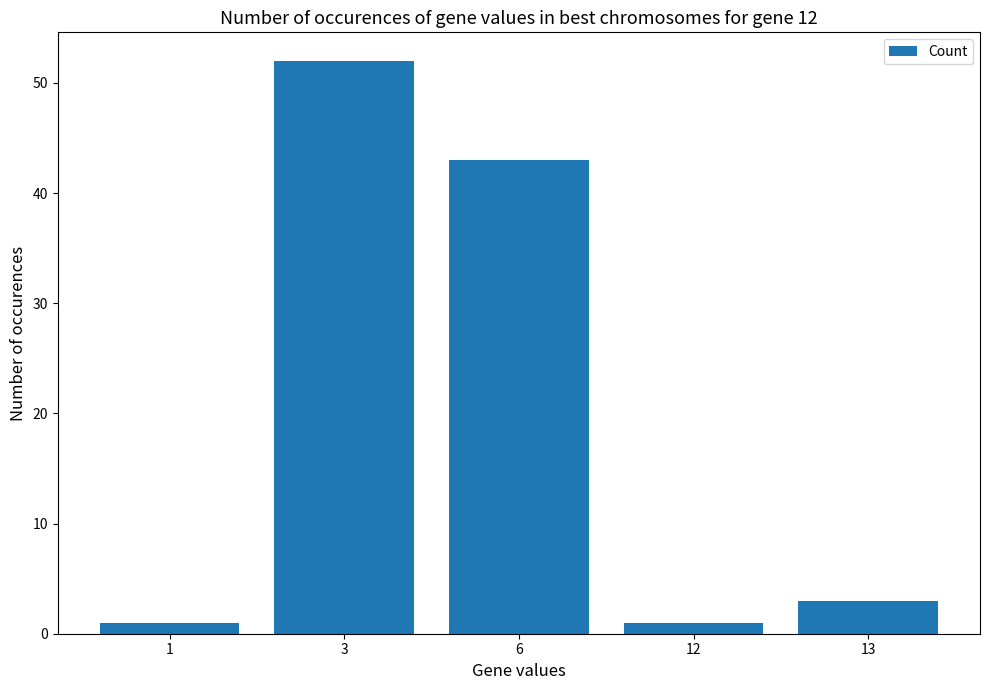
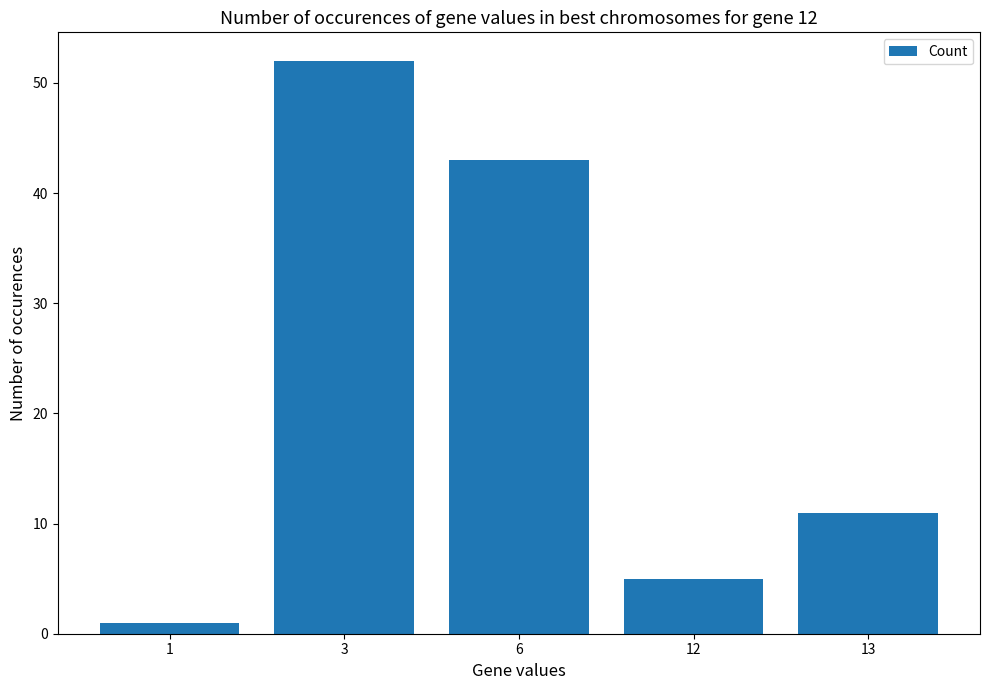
  {
    "1": 1,
    "3": 52,
    "6": 43,
-   "12": 1,
-   "13": 3
+   "12": 5,
+   "13": 11
  }
